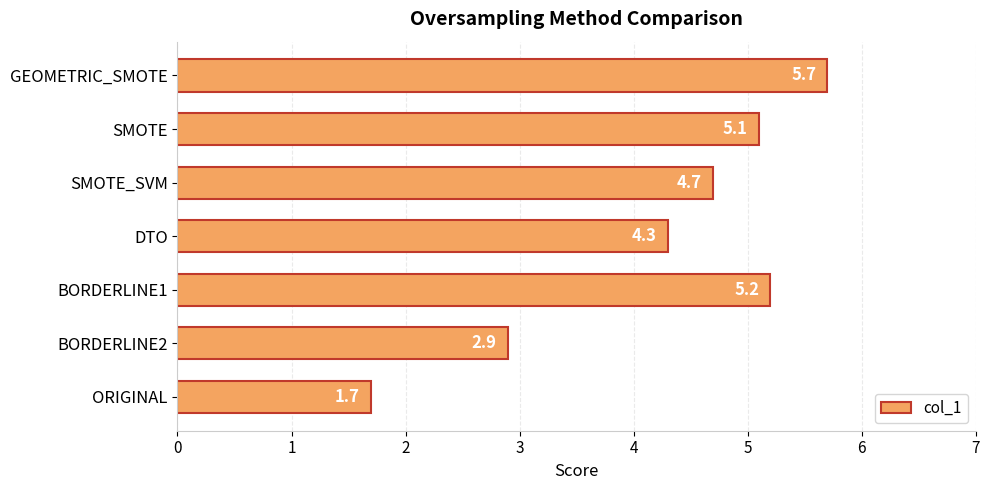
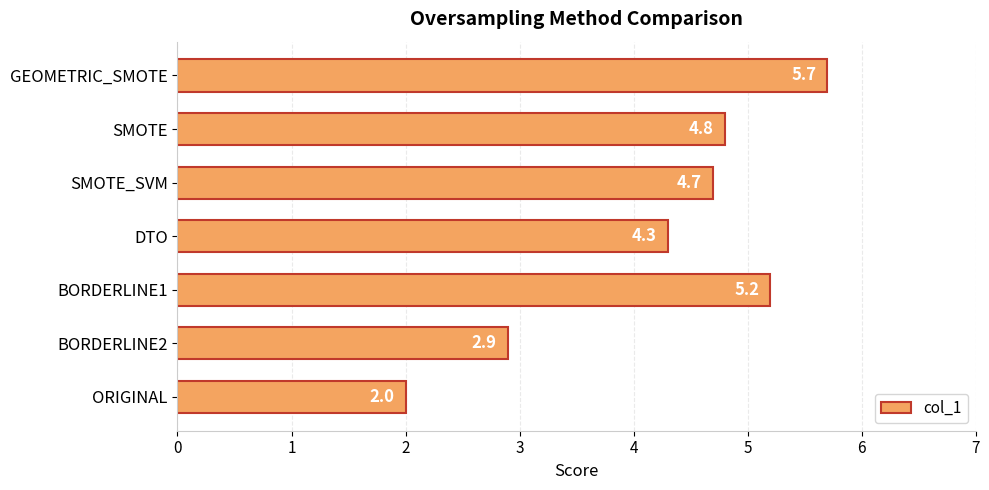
  {
    "GEOMETRIC_SMOTE": 5.7,
-   "SMOTE": 5.1,
+   "SMOTE": 4.8,
    "SMOTE_SVM": 4.7,
    "DTO": 4.3,
    "BORDERLINE1": 5.2,
    "BORDERLINE2": 2.9,
-   "ORIGINAL": 1.7
+   "ORIGINAL": 2.0
  }
